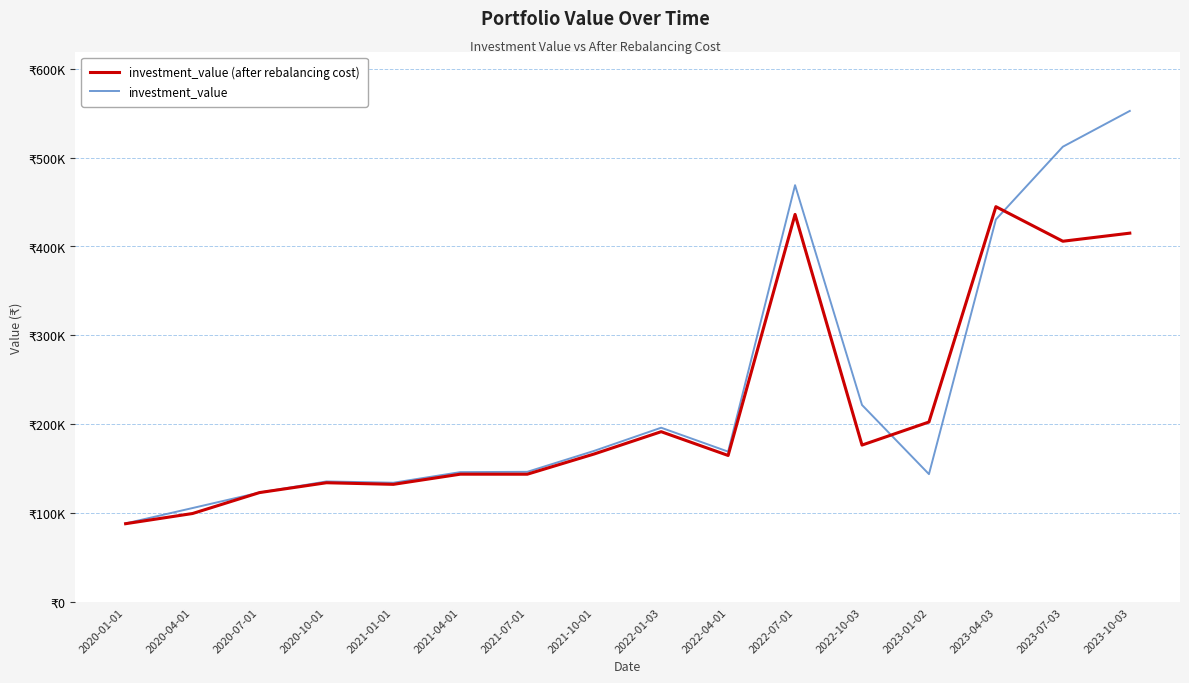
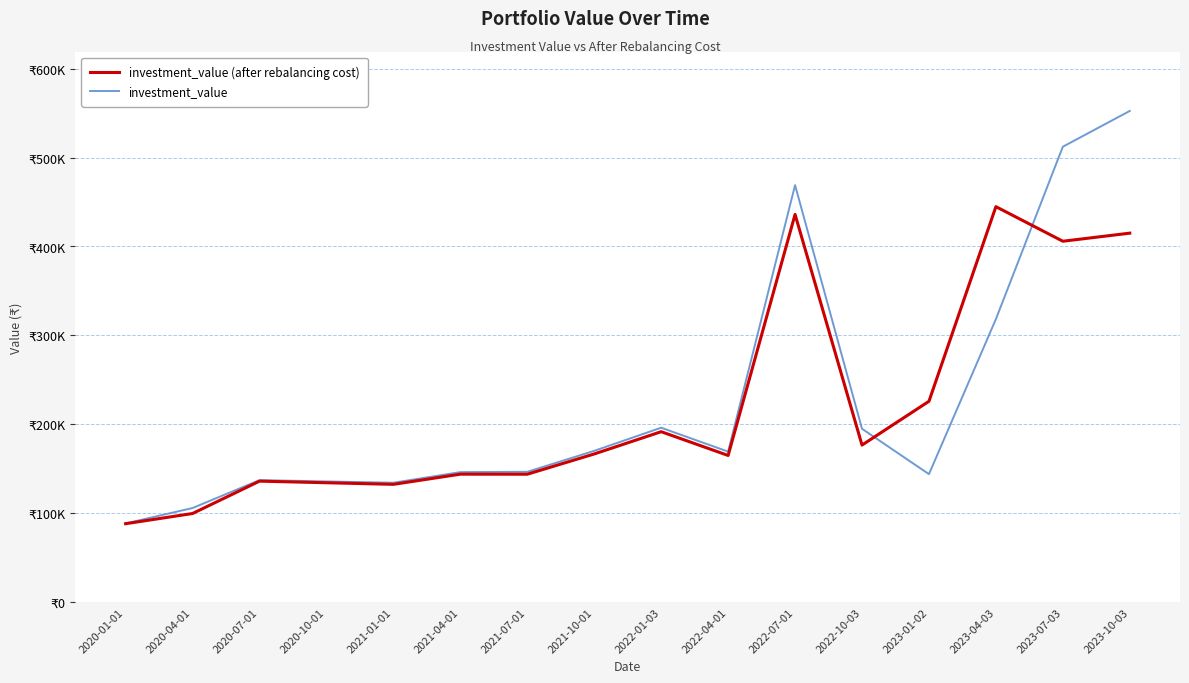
  {
    "investment_value (after rebalancing cost)": {
      "2020-04-01": "₹100000",
-     "2020-07-01": "₹120000",
+     "2020-07-01": "₹140000",
      "2021-10-01": "₹170000",
      "2022-01-03": "₹190000",
      "2022-04-01": "₹160000",
      "2022-07-01": "₹440000",
      "2022-10-03": "₹180000",
-     "2023-01-02": "₹200000",
+     "2023-01-02": "₹230000",
      "2023-04-03": "₹440000",
      "2023-07-03": "₹410000",
      "2023-10-03": "₹410000"
    },
    "investment_value": {
      "2020-04-01": "₹110000",
-     "2020-07-01": "₹120000",
+     "2020-07-01": "₹140000",
      "2021-10-01": "₹170000",
      "2022-01-03": "₹200000",
      "2022-04-01": "₹170000",
      "2022-07-01": "₹470000",
-     "2022-10-03": "₹220000",
+     "2022-10-03": "₹190000",
      "2023-01-02": "₹140000",
-     "2023-04-03": "₹430000",
+     "2023-04-03": "₹320000",
      "2023-07-03": "₹510000",
      "2023-10-03": "₹550000"
    }
  }
